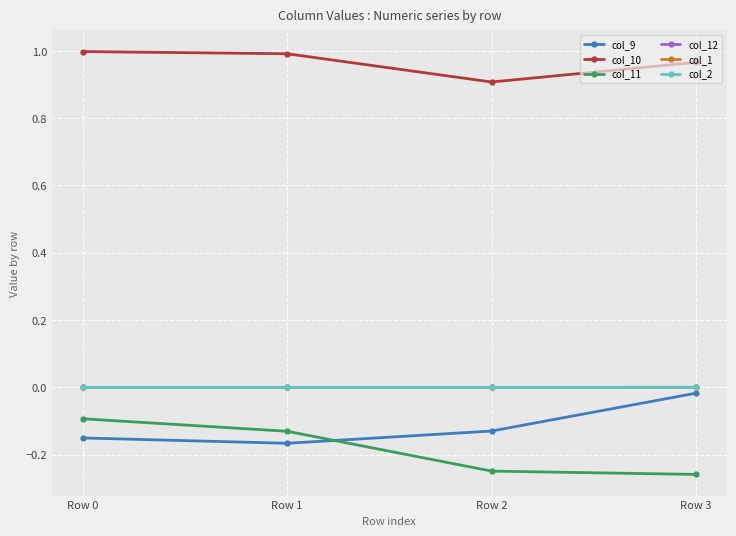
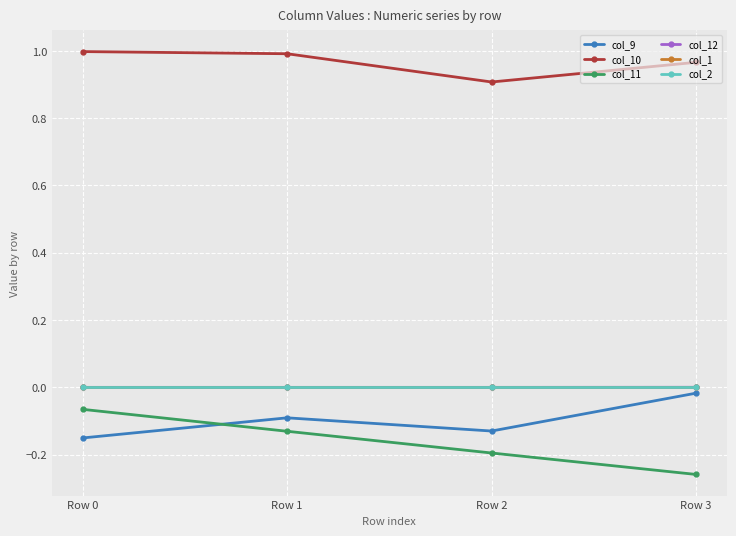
  {
    "col_9": {
      "Row 0": -0.15,
-     "Row 1": -0.17,
+     "Row 1": -0.09,
      "Row 2": -0.13,
      "Row 3": -0.02
    },
    "col_10": {
      "Row 0": 1.00,
      "Row 1": 0.99,
      "Row 2": 0.91
    },
    "col_11": {
-     "Row 0": -0.09,
+     "Row 0": -0.07,
      "Row 1": -0.13,
-     "Row 2": -0.25,
+     "Row 2": -0.20,
      "Row 3": -0.26
    },
    "col_2": {
      "Row 0": 0.00,
      "Row 1": 0.00,
      "Row 2": 0.00,
      "Row 3": 0.00
    }
  }
